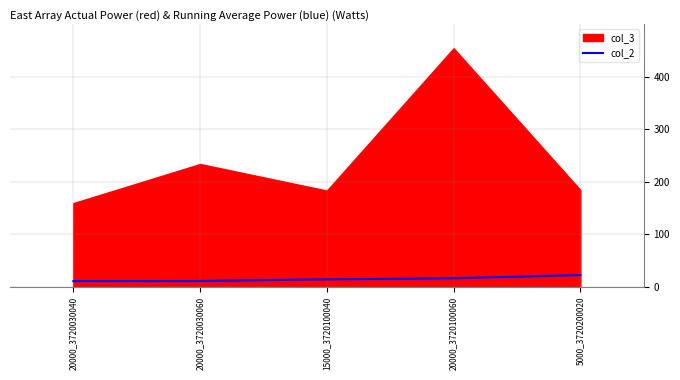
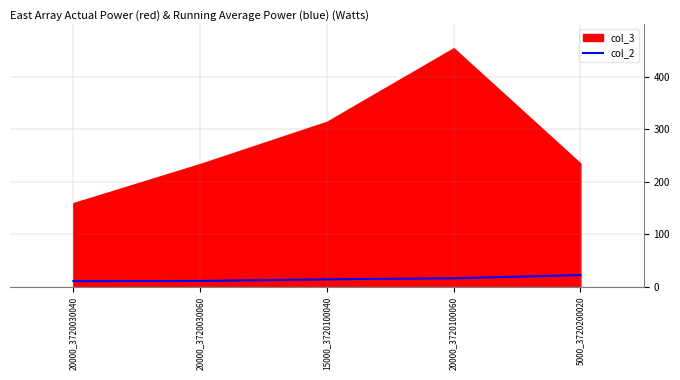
  {
    "col_2": {
      "20000_3720030040": 10,
      "20000_3720030060": 10,
      "15000_3720100040": 10,
      "20000_3720100060": 20,
      "5000_3720200020": 20
    },
    "col_3": {
      "20000_3720030040": 160,
      "20000_3720030060": 230,
-     "15000_3720100040": 180,
+     "15000_3720100040": 310,
      "20000_3720100060": 450,
-     "5000_3720200020": 180
+     "5000_3720200020": 240
    }
  }
